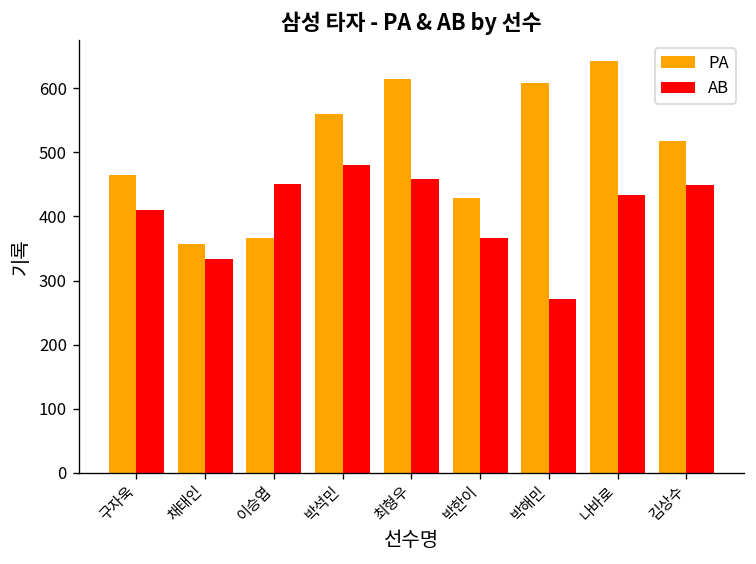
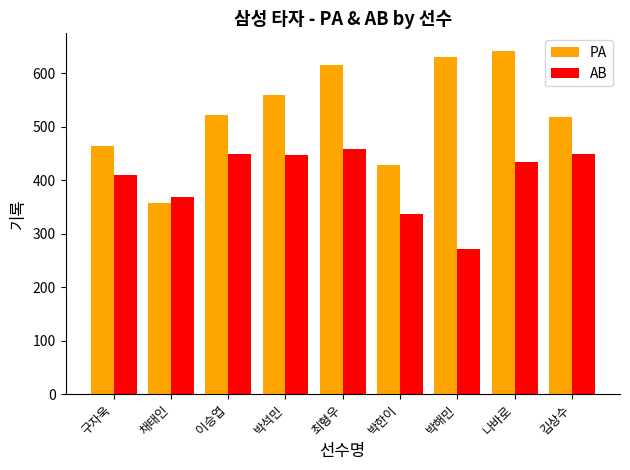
  {
    "PA": {
      "구자욱": 470,
      "채태인": 360,
-     "이승엽": 370,
+     "이승엽": 520,
      "박석민": 560,
      "최형우": 620,
      "박한이": 430,
-     "박해민": 610,
+     "박해민": 630,
      "나바로": 640,
      "김상수": 520
    },
    "AB": {
      "구자욱": 410,
-     "채태인": 330,
+     "채태인": 370,
      "이승엽": 450,
-     "박석민": 480,
+     "박석민": 450,
      "최형우": 460,
-     "박한이": 370,
+     "박한이": 340,
      "박해민": 270,
      "나바로": 430,
      "김상수": 450
    }
  }
